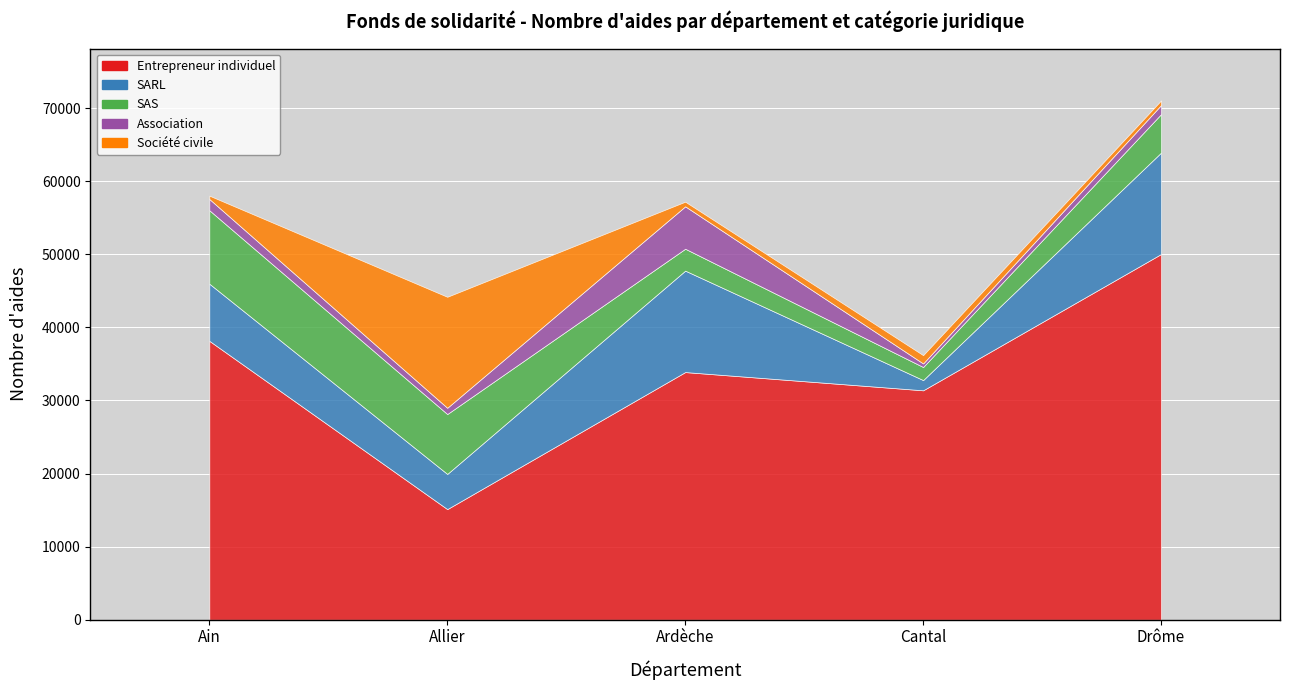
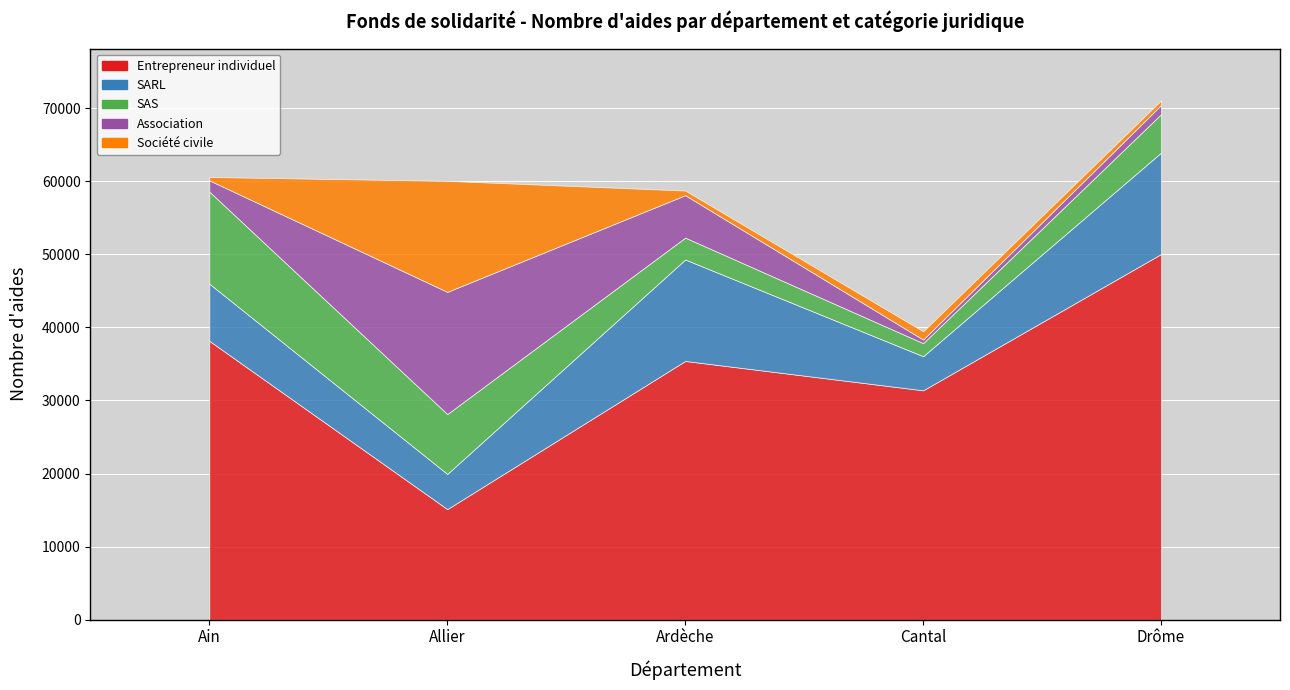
  {
    "Entrepreneur individuel": {
      "Ain": 38000,
      "Allier": 15000,
-     "Ardèche": 34000,
+     "Ardèche": 35000,
      "Cantal": 31000,
      "Drôme": 50000
    },
    "SARL": {
      "Ain": 8000,
      "Allier": 5000,
      "Ardèche": 14000,
-     "Cantal": 1000,
+     "Cantal": 5000,
      "Drôme": 14000
    },
    "SAS": {
-     "Ain": 10000,
+     "Ain": 13000,
      "Allier": 8000,
      "Ardèche": 3000,
      "Cantal": 2000,
      "Drôme": 5000
    },
    "Association": {
      "Ain": 2000,
-     "Allier": 1000,
+     "Allier": 17000,
      "Ardèche": 6000,
      "Cantal": 0,
      "Drôme": 1000
    },
    "Société civile": {
      "Ain": 0,
      "Allier": 15000,
      "Ardèche": 1000,
      "Cantal": 1000,
      "Drôme": 1000
    }
  }
